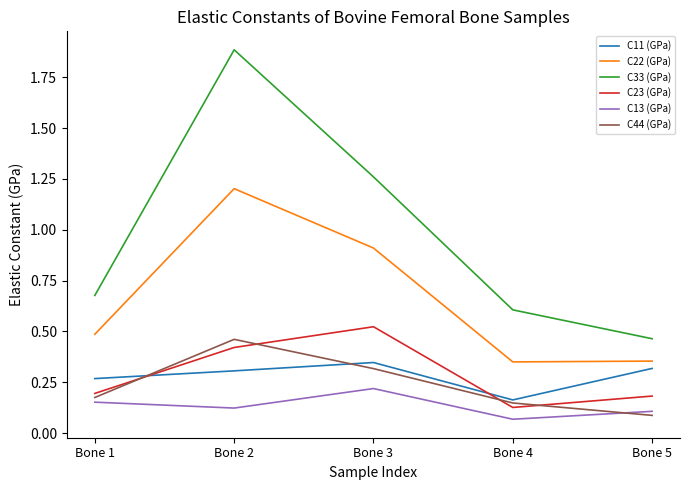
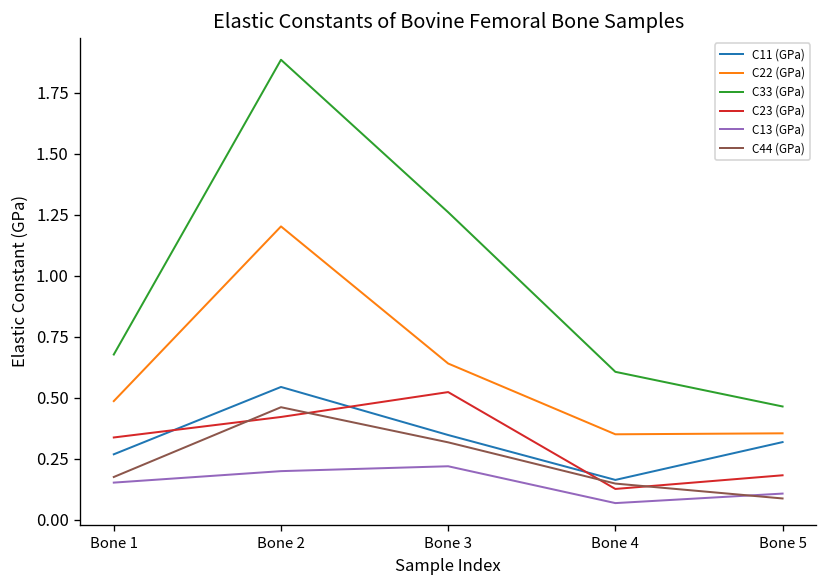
  {
    "C11 (GPa)": {
      "Bone 1": 0.27,
-     "Bone 2": 0.31,
+     "Bone 2": 0.54,
      "Bone 3": 0.35,
      "Bone 4": 0.16,
      "Bone 5": 0.32
    },
    "C22 (GPa)": {
      "Bone 1": 0.49,
      "Bone 2": 1.20,
-     "Bone 3": 0.91,
+     "Bone 3": 0.64,
      "Bone 4": 0.35,
      "Bone 5": 0.35
    },
    "C33 (GPa)": {
      "Bone 1": 0.68,
      "Bone 2": 1.89,
      "Bone 3": 1.26,
      "Bone 4": 0.61,
      "Bone 5": 0.46
    },
    "C23 (GPa)": {
-     "Bone 1": 0.20,
+     "Bone 1": 0.34,
      "Bone 2": 0.42,
      "Bone 3": 0.52,
      "Bone 4": 0.13,
      "Bone 5": 0.18
    },
    "C13 (GPa)": {
      "Bone 1": 0.15,
-     "Bone 2": 0.12,
+     "Bone 2": 0.20,
      "Bone 3": 0.22,
      "Bone 4": 0.07,
      "Bone 5": 0.11
    },
    "C44 (GPa)": {
      "Bone 1": 0.18,
      "Bone 2": 0.46,
      "Bone 3": 0.32,
      "Bone 4": 0.15,
      "Bone 5": 0.09
    }
  }
